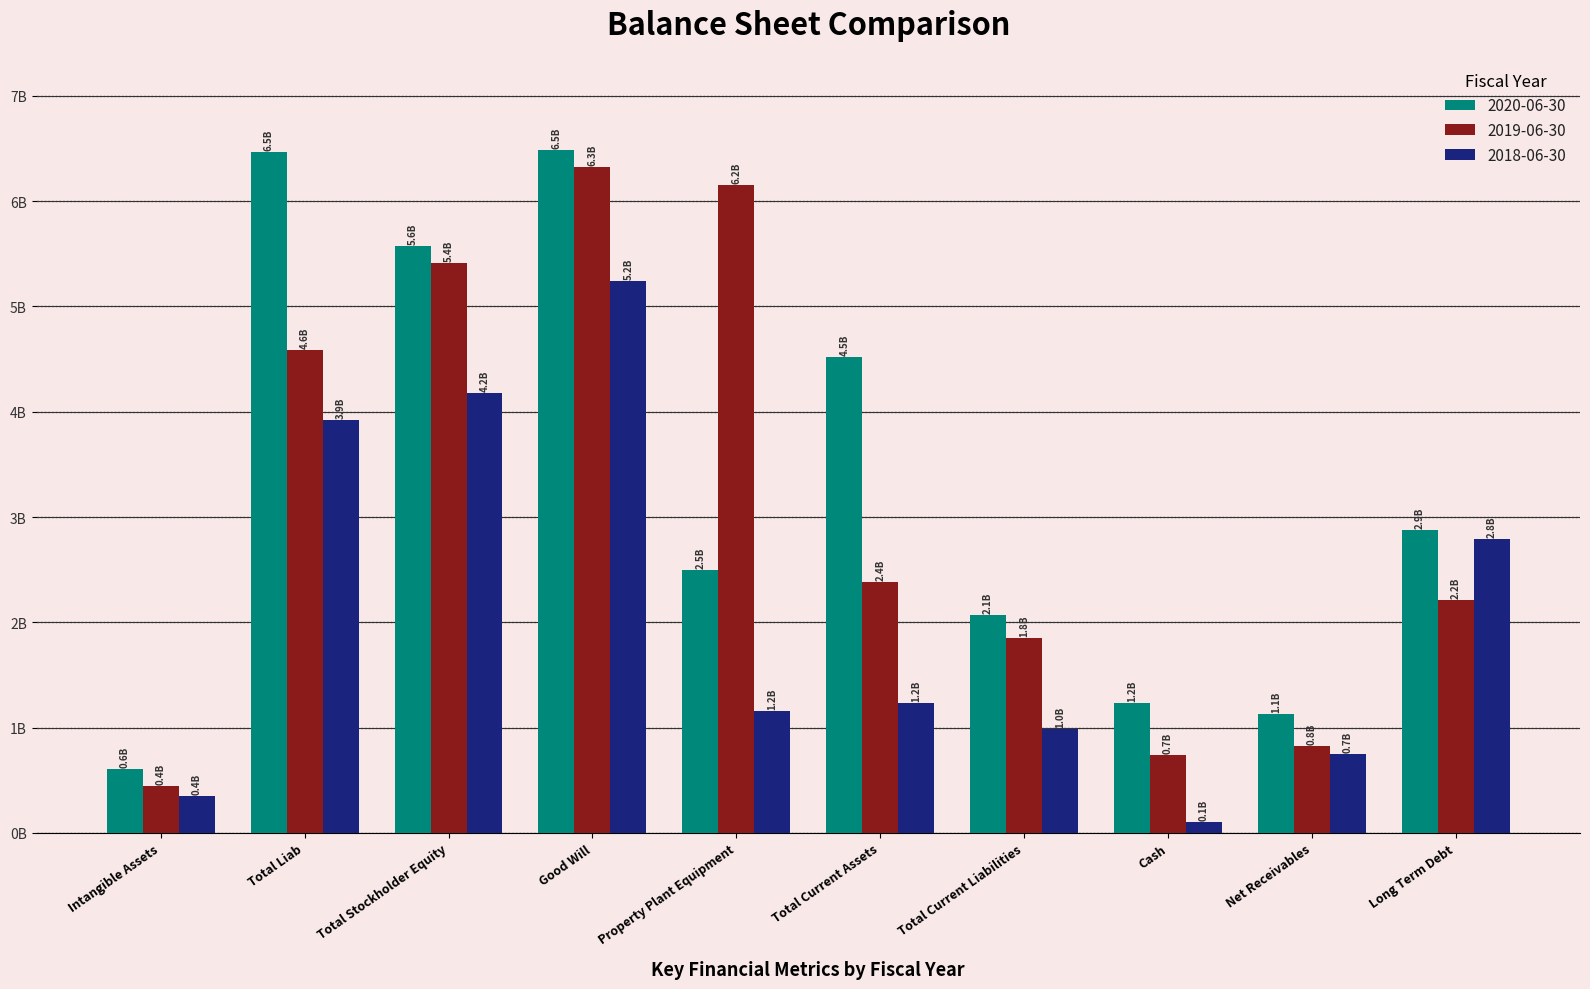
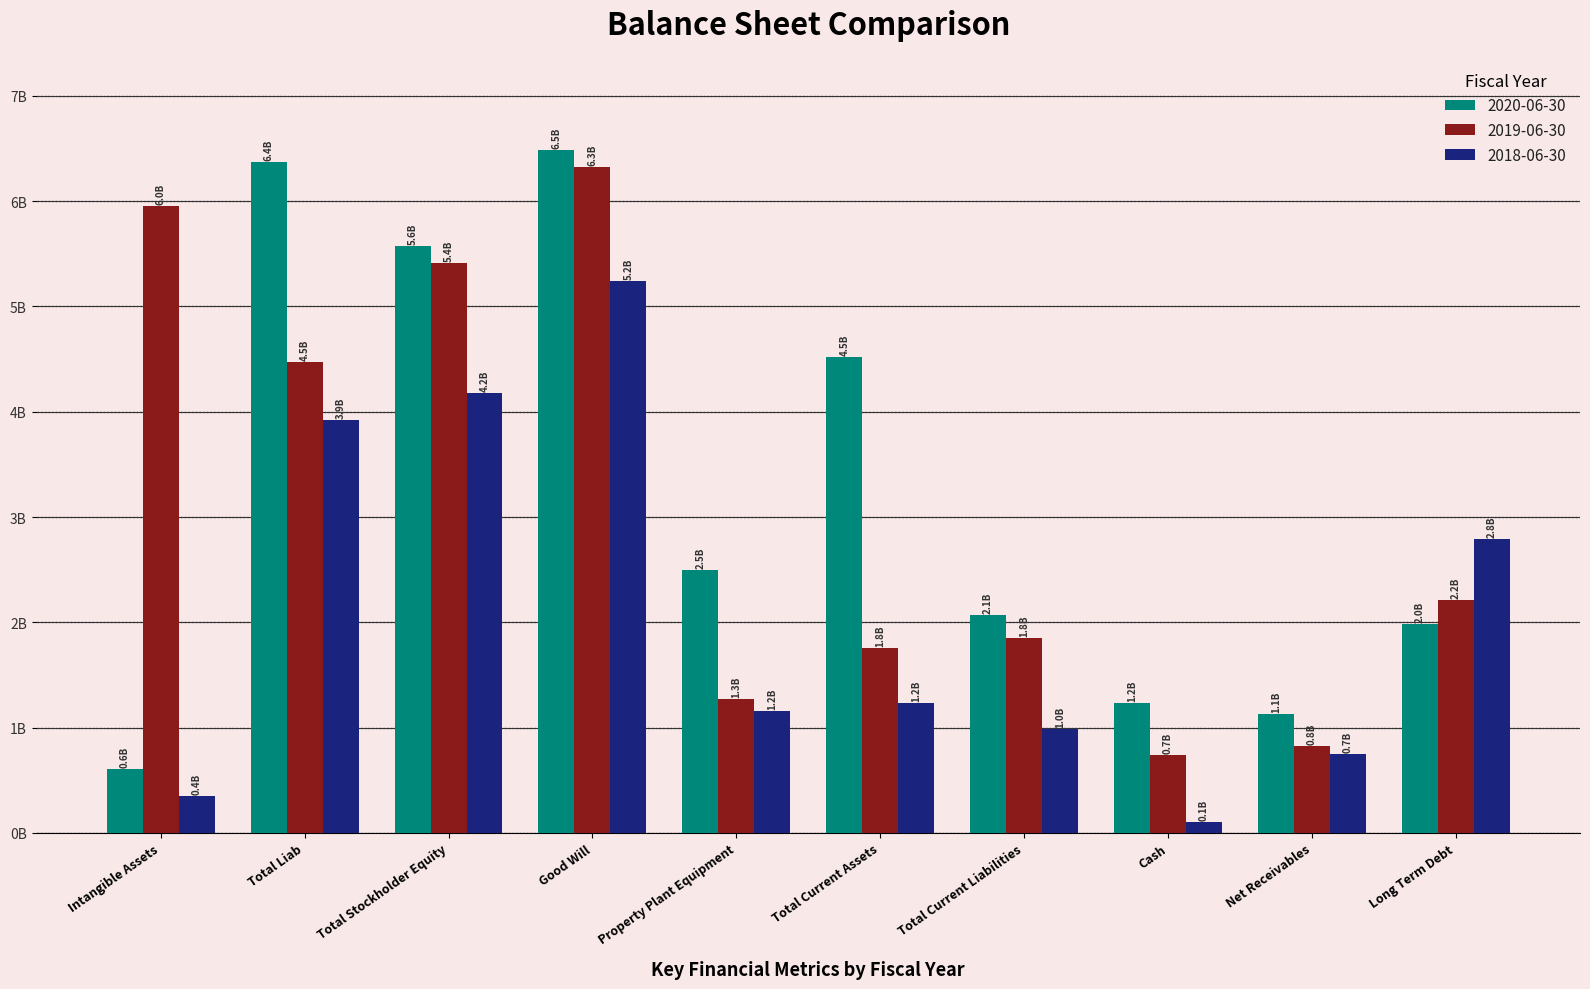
  {
    "2020-06-30": {
      "Intangible Assets": "0.6B",
-     "Total Liab": "6.5B",
+     "Total Liab": "6.4B",
      "Total Stockholder Equity": "5.6B",
      "Good Will": "6.5B",
      "Property Plant Equipment": "2.5B",
      "Total Current Assets": "4.5B",
      "Total Current Liabilities": "2.1B",
      "Cash": "1.2B",
      "Net Receivables": "1.1B",
-     "Long Term Debt": "2.9B"
+     "Long Term Debt": "2.0B"
    },
    "2019-06-30": {
-     "Intangible Assets": "0.4B",
-     "Total Liab": "4.6B",
+     "Intangible Assets": "6.0B",
+     "Total Liab": "4.5B",
      "Total Stockholder Equity": "5.4B",
      "Good Will": "6.3B",
-     "Property Plant Equipment": "6.2B",
-     "Total Current Assets": "2.4B",
+     "Property Plant Equipment": "1.3B",
+     "Total Current Assets": "1.8B",
      "Total Current Liabilities": "1.8B",
      "Cash": "0.7B",
      "Net Receivables": "0.8B",
      "Long Term Debt": "2.2B"
    },
    "2018-06-30": {
      "Intangible Assets": "0.4B",
      "Total Liab": "3.9B",
      "Total Stockholder Equity": "4.2B",
      "Good Will": "5.2B",
      "Property Plant Equipment": "1.2B",
      "Total Current Assets": "1.2B",
      "Total Current Liabilities": "1.0B",
      "Cash": "0.1B",
      "Net Receivables": "0.7B",
      "Long Term Debt": "2.8B"
    }
  }
